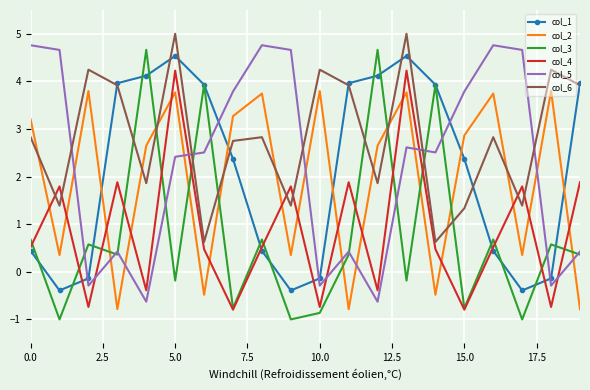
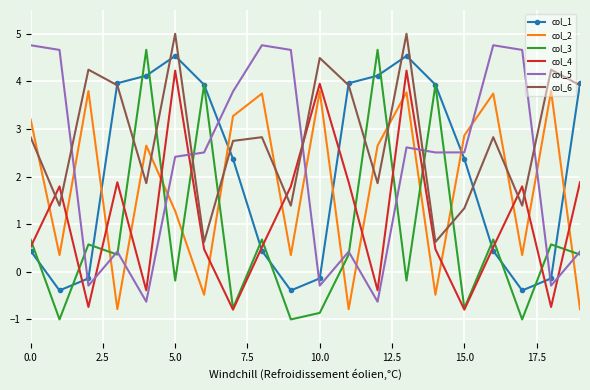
  {
    "col_1": {
      "0.0": 0.4,
      "5.0": 4.5,
      "10.0": -0.1,
      "15.0": 2.4
    },
    "col_2": {
      "0.0": 3.2,
-     "5.0": 3.8,
+     "5.0": 1.3,
      "10.0": 3.8,
      "15.0": 2.9
    },
    "col_3": {
      "0.0": 0.7,
      "5.0": -0.2,
      "10.0": -0.9
    },
    "col_4": {
      "0.0": 0.5,
      "5.0": 4.2,
-     "10.0": -0.7
+     "10.0": 4.0
    },
    "col_5": {
      "0.0": 4.8,
      "5.0": 2.4,
      "10.0": -0.3,
-     "15.0": 3.8
+     "15.0": 2.5
    },
    "col_6": {
      "0.0": 2.8,
      "5.0": 5.0,
-     "10.0": 4.2,
+     "10.0": 4.5,
      "15.0": 1.3
    }
  }
